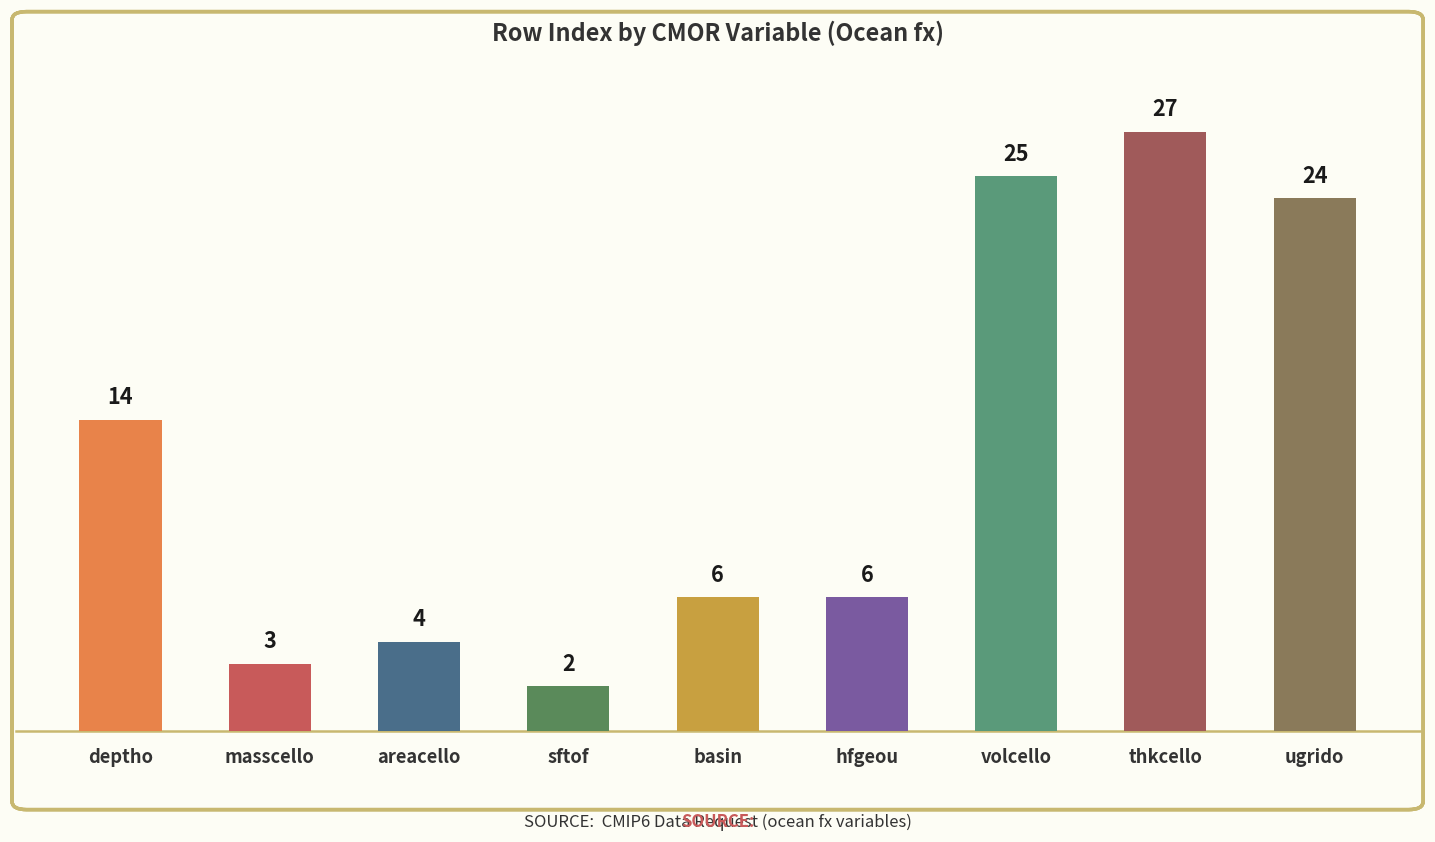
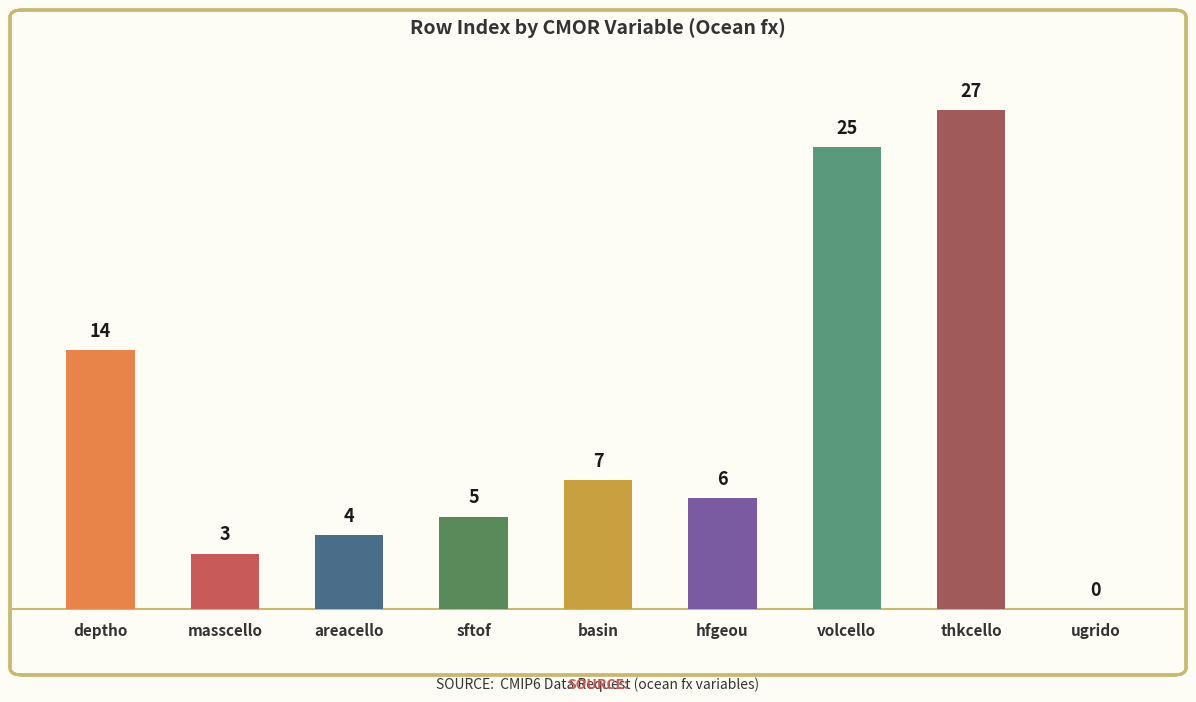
  {
    "deptho": 14,
    "masscello": 3,
    "areacello": 4,
-   "sftof": 2,
-   "basin": 6,
+   "sftof": 5,
+   "basin": 7,
    "hfgeou": 6,
    "volcello": 25,
    "thkcello": 27,
-   "ugrido": 24
+   "ugrido": 0
  }
